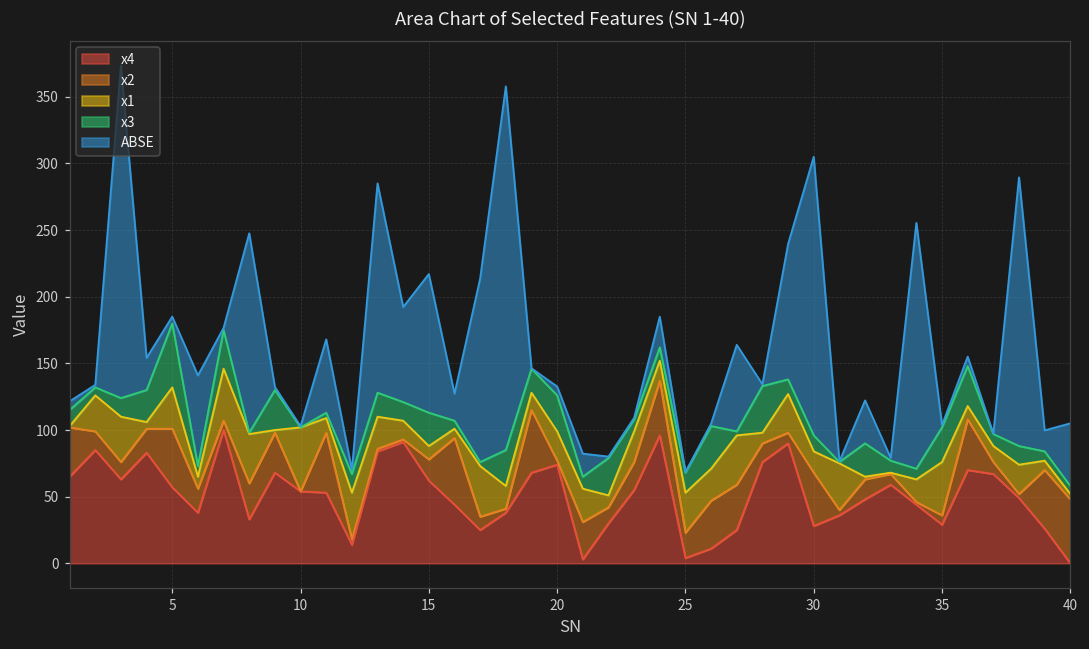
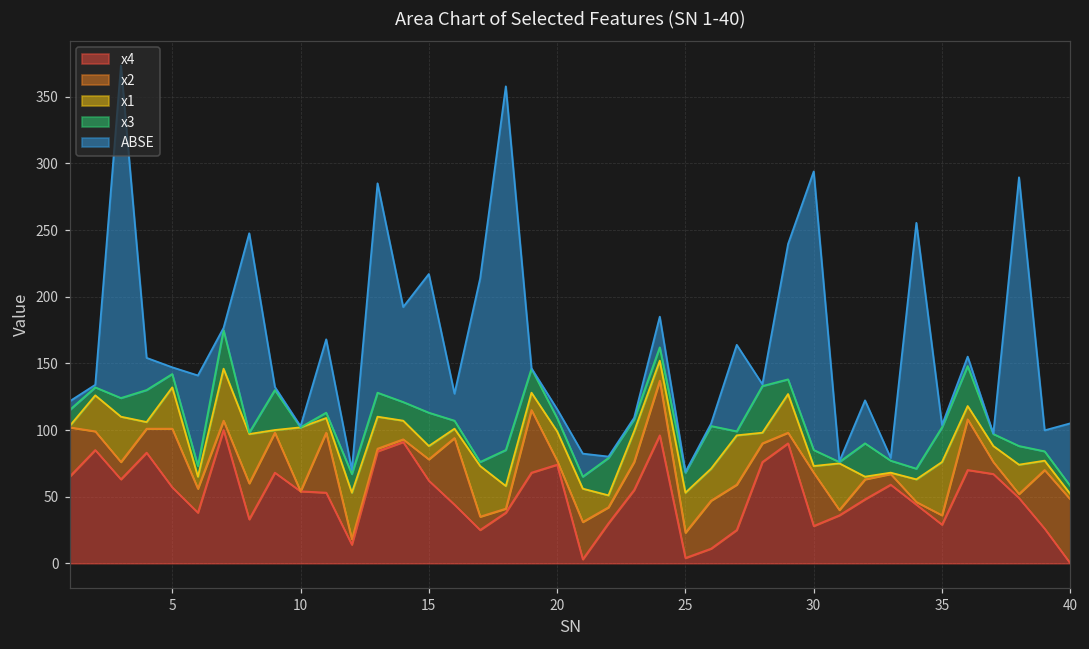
  {
    "x1": {
      "5": 31,
      "15": 10,
      "20": 22,
      "25": 30,
-     "30": 16,
+     "30": 5,
      "35": 40,
      "40": 4
    },
    "x3": {
-     "5": 48,
+     "5": 10,
      "15": 25,
-     "20": 27,
+     "20": 10,
      "30": 12,
      "40": 6
    },
    "ABSE": {
      "5": 5,
      "15": 104,
      "20": 7,
      "30": 209,
      "40": 47
    }
  }
